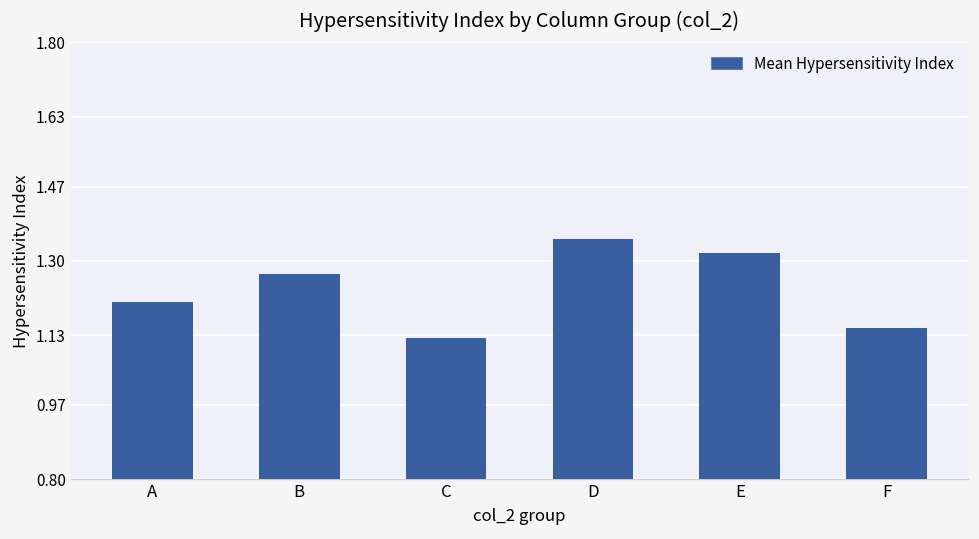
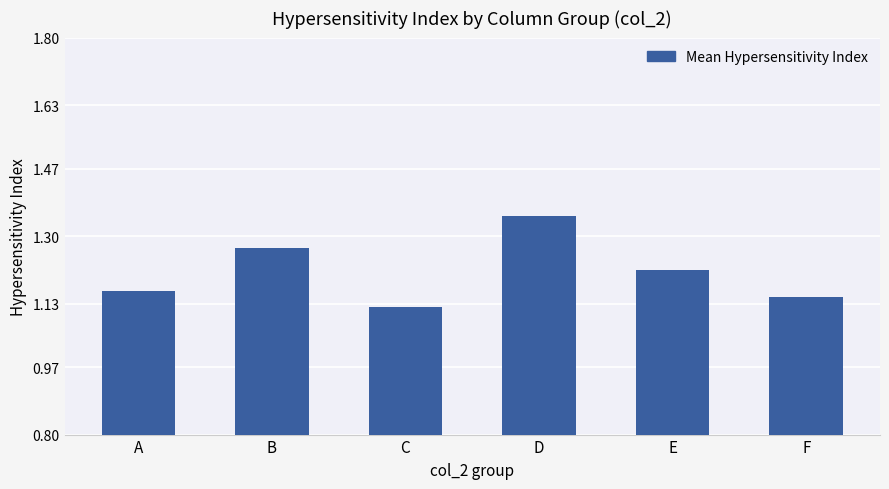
  {
-   "A": 1.21,
+   "A": 1.16,
    "B": 1.27,
    "C": 1.12,
    "D": 1.35,
-   "E": 1.32,
+   "E": 1.22,
    "F": 1.15
  }
